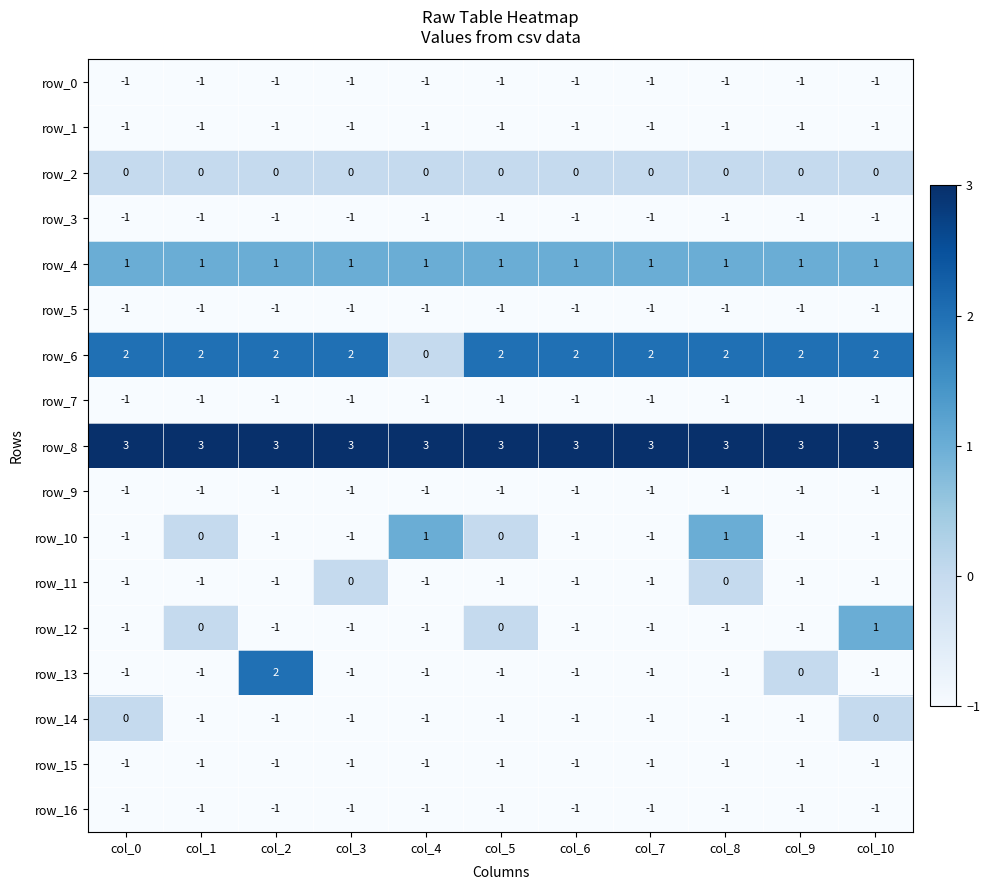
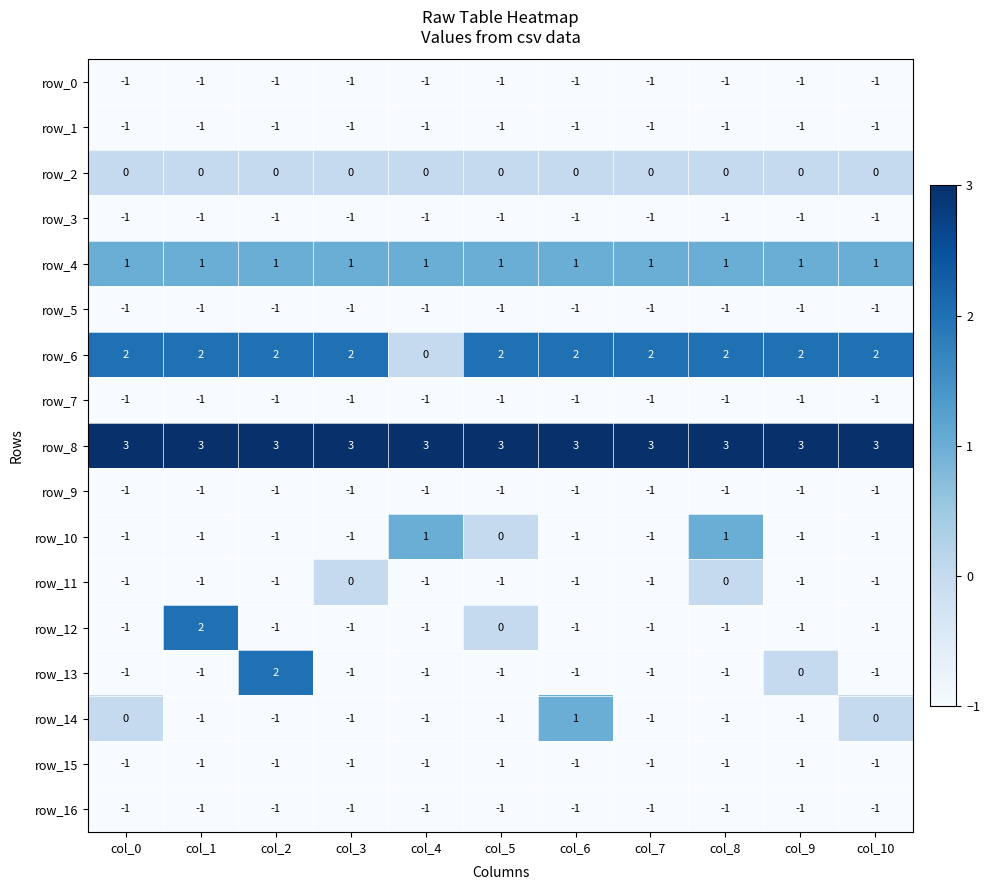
  {
    "row_0": {
      "col_0": -1,
      "col_1": -1,
      "col_2": -1,
      "col_3": -1,
      "col_4": -1,
      "col_5": -1,
      "col_6": -1,
      "col_7": -1,
      "col_8": -1,
      "col_9": -1,
      "col_10": -1
    },
    "row_1": {
      "col_0": -1,
      "col_1": -1,
      "col_2": -1,
      "col_3": -1,
      "col_4": -1,
      "col_5": -1,
      "col_6": -1,
      "col_7": -1,
      "col_8": -1,
      "col_9": -1,
      "col_10": -1
    },
    "row_2": {
      "col_0": 0,
      "col_1": 0,
      "col_2": 0,
      "col_3": 0,
      "col_4": 0,
      "col_5": 0,
      "col_6": 0,
      "col_7": 0,
      "col_8": 0,
      "col_9": 0,
      "col_10": 0
    },
    "row_3": {
      "col_0": -1,
      "col_1": -1,
      "col_2": -1,
      "col_3": -1,
      "col_4": -1,
      "col_5": -1,
      "col_6": -1,
      "col_7": -1,
      "col_8": -1,
      "col_9": -1,
      "col_10": -1
    },
    "row_4": {
      "col_0": 1,
      "col_1": 1,
      "col_2": 1,
      "col_3": 1,
      "col_4": 1,
      "col_5": 1,
      "col_6": 1,
      "col_7": 1,
      "col_8": 1,
      "col_9": 1,
      "col_10": 1
    },
    "row_5": {
      "col_0": -1,
      "col_1": -1,
      "col_2": -1,
      "col_3": -1,
      "col_4": -1,
      "col_5": -1,
      "col_6": -1,
      "col_7": -1,
      "col_8": -1,
      "col_9": -1,
      "col_10": -1
    },
    "row_6": {
      "col_0": 2,
      "col_1": 2,
      "col_2": 2,
      "col_3": 2,
      "col_4": 0,
      "col_5": 2,
      "col_6": 2,
      "col_7": 2,
      "col_8": 2,
      "col_9": 2,
      "col_10": 2
    },
    "row_7": {
      "col_0": -1,
      "col_1": -1,
      "col_2": -1,
      "col_3": -1,
      "col_4": -1,
      "col_5": -1,
      "col_6": -1,
      "col_7": -1,
      "col_8": -1,
      "col_9": -1,
      "col_10": -1
    },
    "row_8": {
      "col_0": 3,
      "col_1": 3,
      "col_2": 3,
      "col_3": 3,
      "col_4": 3,
      "col_5": 3,
      "col_6": 3,
      "col_7": 3,
      "col_8": 3,
      "col_9": 3,
      "col_10": 3
    },
    "row_9": {
      "col_0": -1,
      "col_1": -1,
      "col_2": -1,
      "col_3": -1,
      "col_4": -1,
      "col_5": -1,
      "col_6": -1,
      "col_7": -1,
      "col_8": -1,
      "col_9": -1,
      "col_10": -1
    },
    "row_10": {
      "col_0": -1,
-     "col_1": 0,
+     "col_1": -1,
      "col_2": -1,
      "col_3": -1,
      "col_4": 1,
      "col_5": 0,
      "col_6": -1,
      "col_7": -1,
      "col_8": 1,
      "col_9": -1,
      "col_10": -1
    },
    "row_11": {
      "col_0": -1,
      "col_1": -1,
      "col_2": -1,
      "col_3": 0,
      "col_4": -1,
      "col_5": -1,
      "col_6": -1,
      "col_7": -1,
      "col_8": 0,
      "col_9": -1,
      "col_10": -1
    },
    "row_12": {
      "col_0": -1,
-     "col_1": 0,
+     "col_1": 2,
      "col_2": -1,
      "col_3": -1,
      "col_4": -1,
      "col_5": 0,
      "col_6": -1,
      "col_7": -1,
      "col_8": -1,
      "col_9": -1,
-     "col_10": 1
+     "col_10": -1
    },
    "row_13": {
      "col_0": -1,
      "col_1": -1,
      "col_2": 2,
      "col_3": -1,
      "col_4": -1,
      "col_5": -1,
      "col_6": -1,
      "col_7": -1,
      "col_8": -1,
      "col_9": 0,
      "col_10": -1
    },
    "row_14": {
      "col_0": 0,
      "col_1": -1,
      "col_2": -1,
      "col_3": -1,
      "col_4": -1,
      "col_5": -1,
-     "col_6": -1,
+     "col_6": 1,
      "col_7": -1,
      "col_8": -1,
      "col_9": -1,
      "col_10": 0
    },
    "row_15": {
      "col_0": -1,
      "col_1": -1,
      "col_2": -1,
      "col_3": -1,
      "col_4": -1,
      "col_5": -1,
      "col_6": -1,
      "col_7": -1,
      "col_8": -1,
      "col_9": -1,
      "col_10": -1
    },
    "row_16": {
      "col_0": -1,
      "col_1": -1,
      "col_2": -1,
      "col_3": -1,
      "col_4": -1,
      "col_5": -1,
      "col_6": -1,
      "col_7": -1,
      "col_8": -1,
      "col_9": -1,
      "col_10": -1
    }
  }
